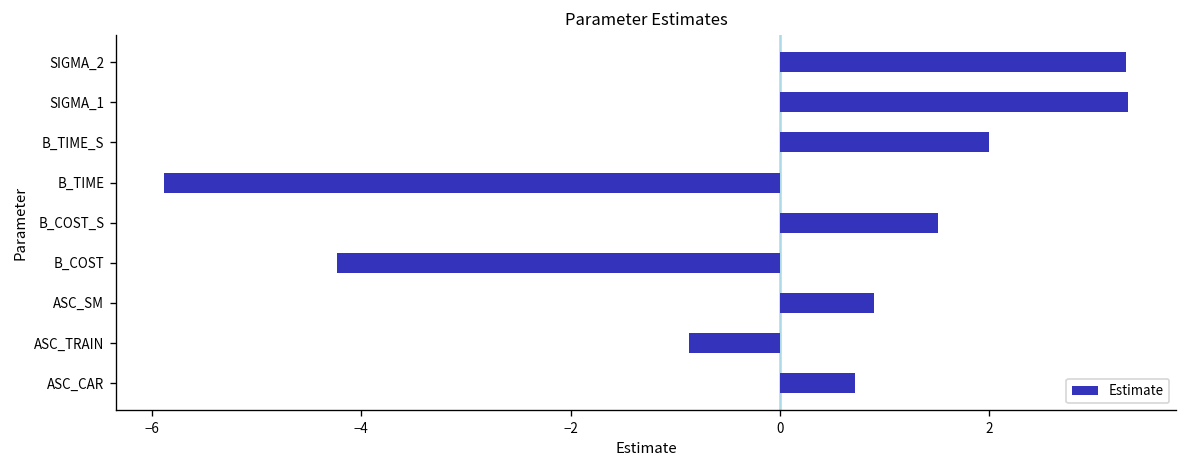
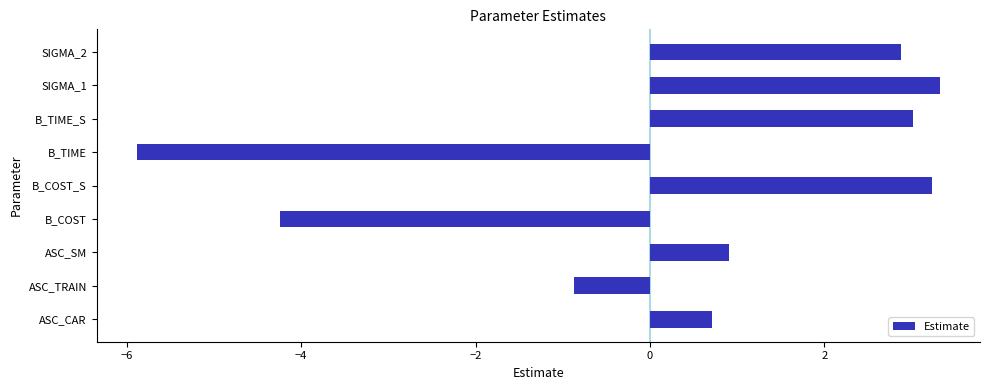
  {
-   "SIGMA_2": 3.3,
+   "SIGMA_2": 2.9,
    "SIGMA_1": 3.3,
-   "B_TIME_S": 2.0,
+   "B_TIME_S": 3.0,
    "B_TIME": -5.9,
-   "B_COST_S": 1.5,
+   "B_COST_S": 3.2,
    "B_COST": -4.2,
    "ASC_SM": 0.9,
    "ASC_TRAIN": -0.9,
    "ASC_CAR": 0.7
  }
